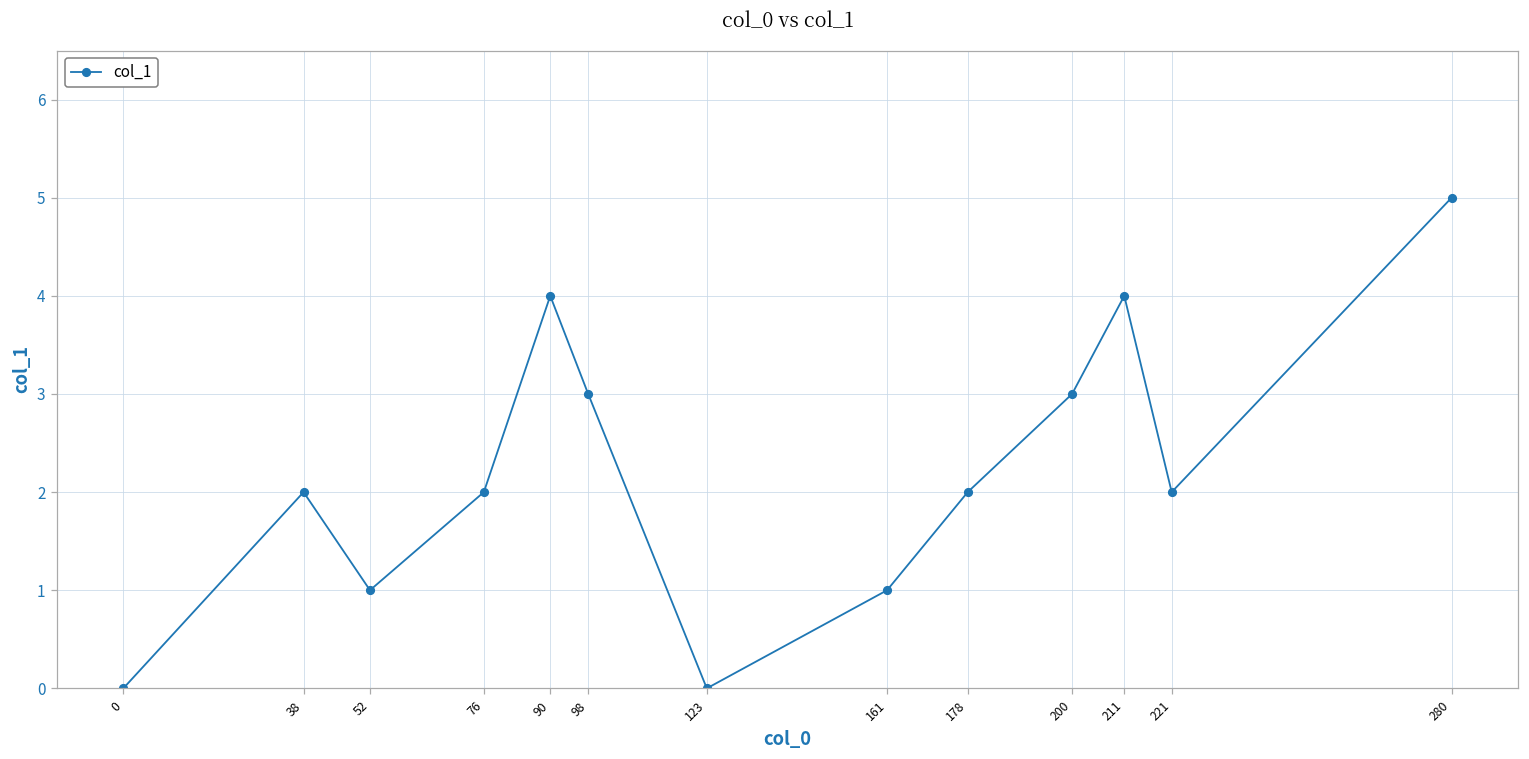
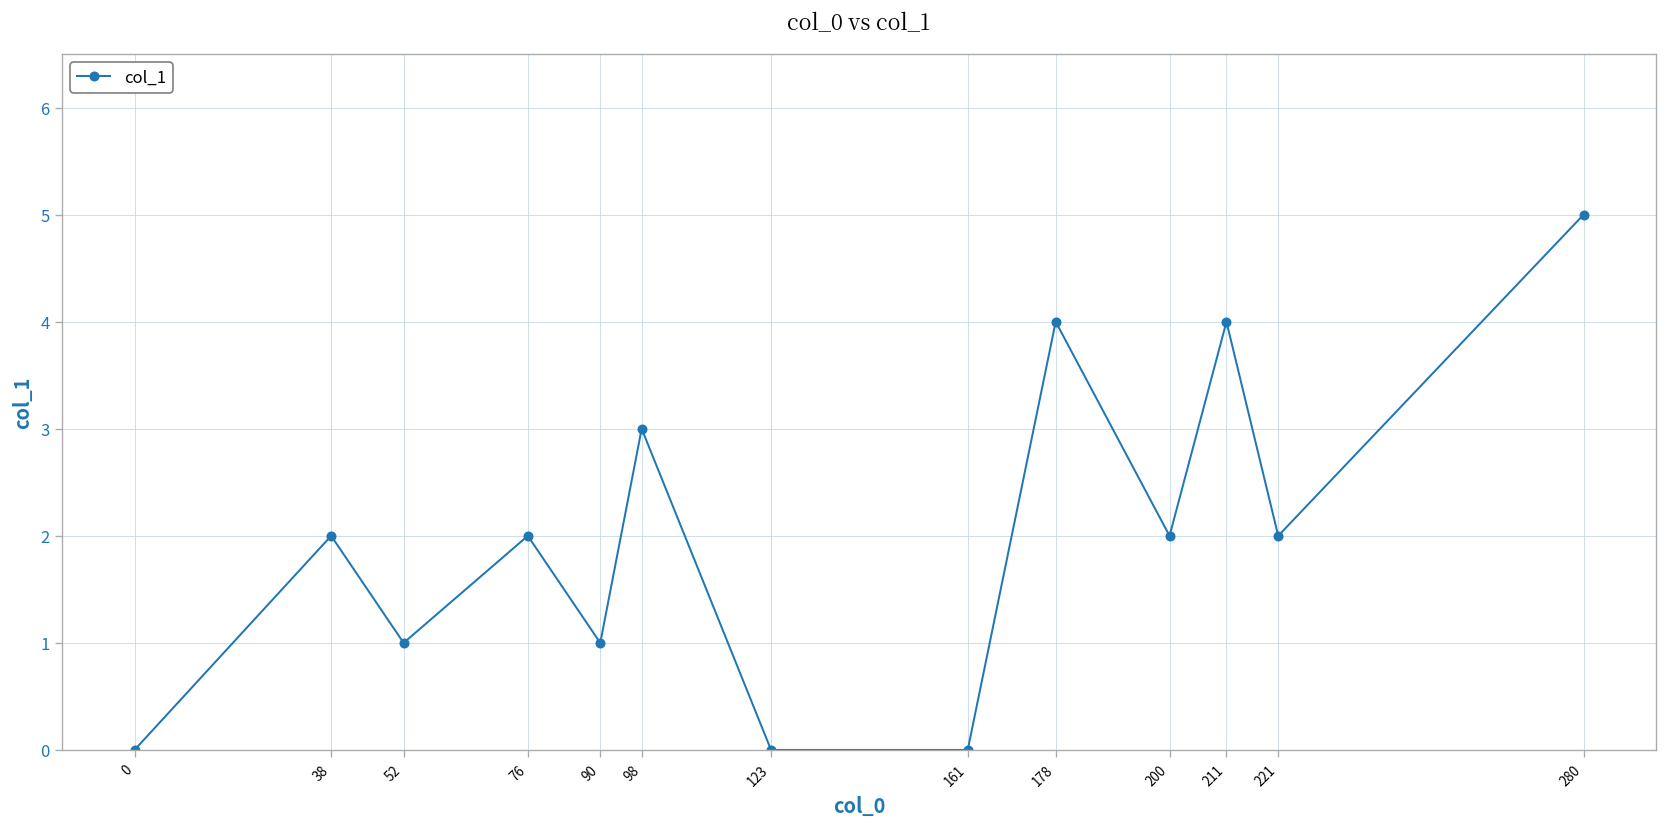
  {
    "0": 0,
    "38": 2,
    "52": 1,
    "76": 2,
-   "90": 4,
+   "90": 1,
    "98": 3,
    "123": 0,
-   "161": 1,
-   "178": 2,
-   "200": 3,
+   "161": 0,
+   "178": 4,
+   "200": 2,
    "211": 4,
    "221": 2,
    "280": 5
  }
